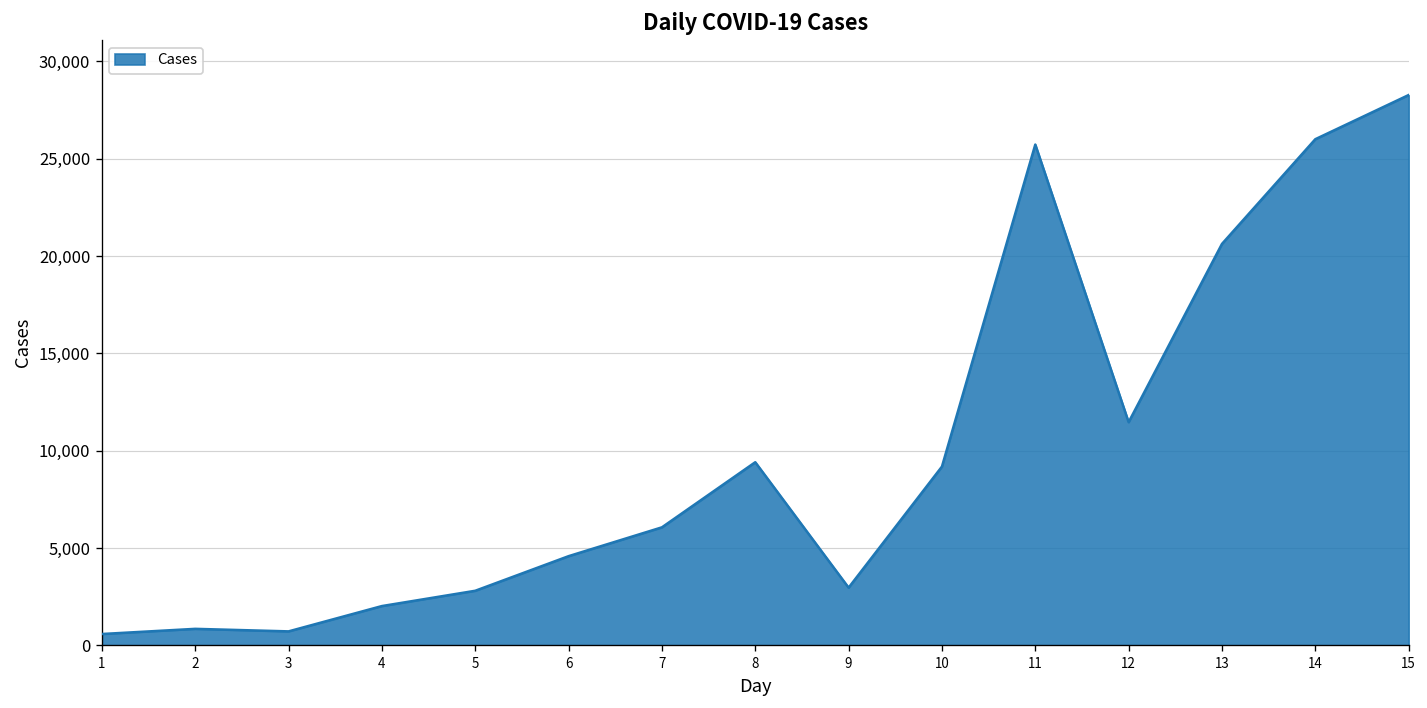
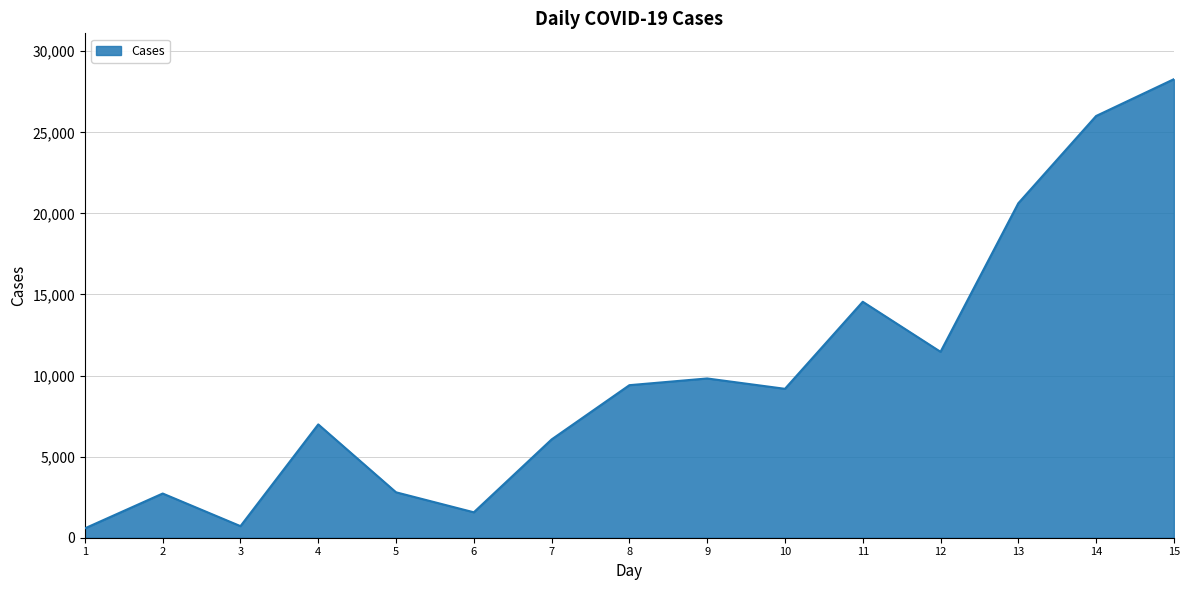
  {
    "1": "600",
-   "2": "800",
+   "2": "2,700",
    "3": "700",
-   "4": "2,000",
+   "4": "7,000",
    "5": "2,800",
-   "6": "4,600",
+   "6": "1,600",
    "7": "6,100",
    "8": "9,400",
-   "9": "3,000",
+   "9": "9,800",
    "10": "9,200",
-   "11": "25,700",
+   "11": "14,600",
    "12": "11,500",
    "13": "20,600",
    "14": "26,000",
    "15": "28,300"
  }
